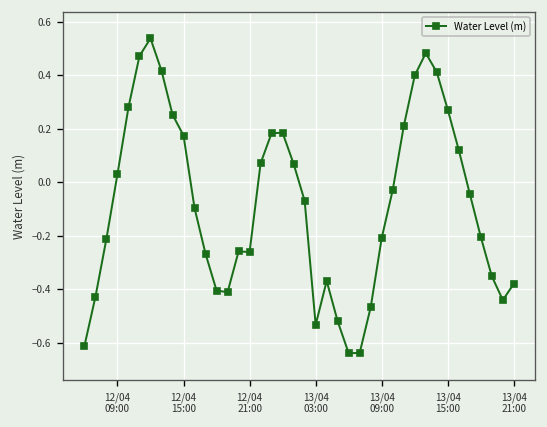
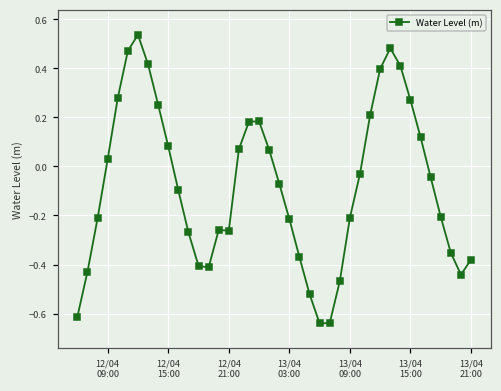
  {
    "12/04 09:00": 0.03,
-   "12/04 15:00": 0.17,
+   "12/04 15:00": 0.08,
    "12/04 21:00": -0.26,
-   "13/04 03:00": -0.53,
+   "13/04 03:00": -0.21,
    "13/04 09:00": -0.21,
    "13/04 15:00": 0.27,
    "13/04 21:00": -0.38
  }
